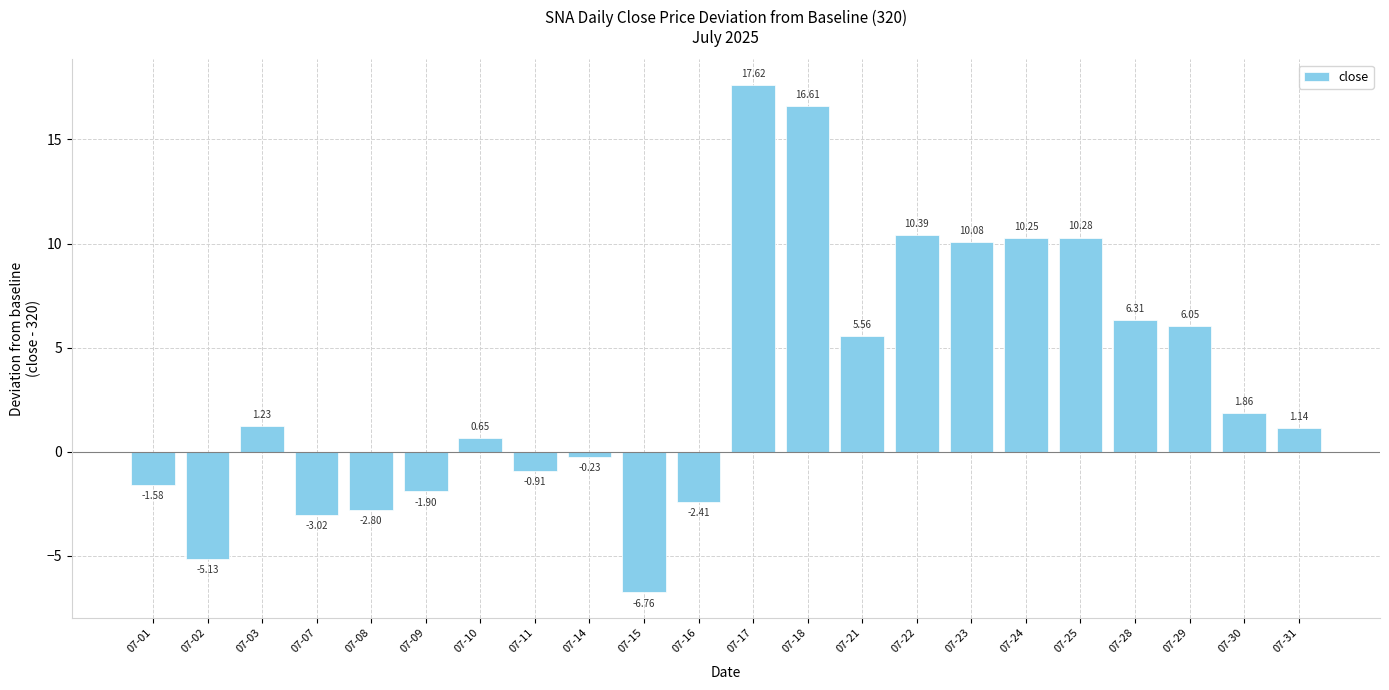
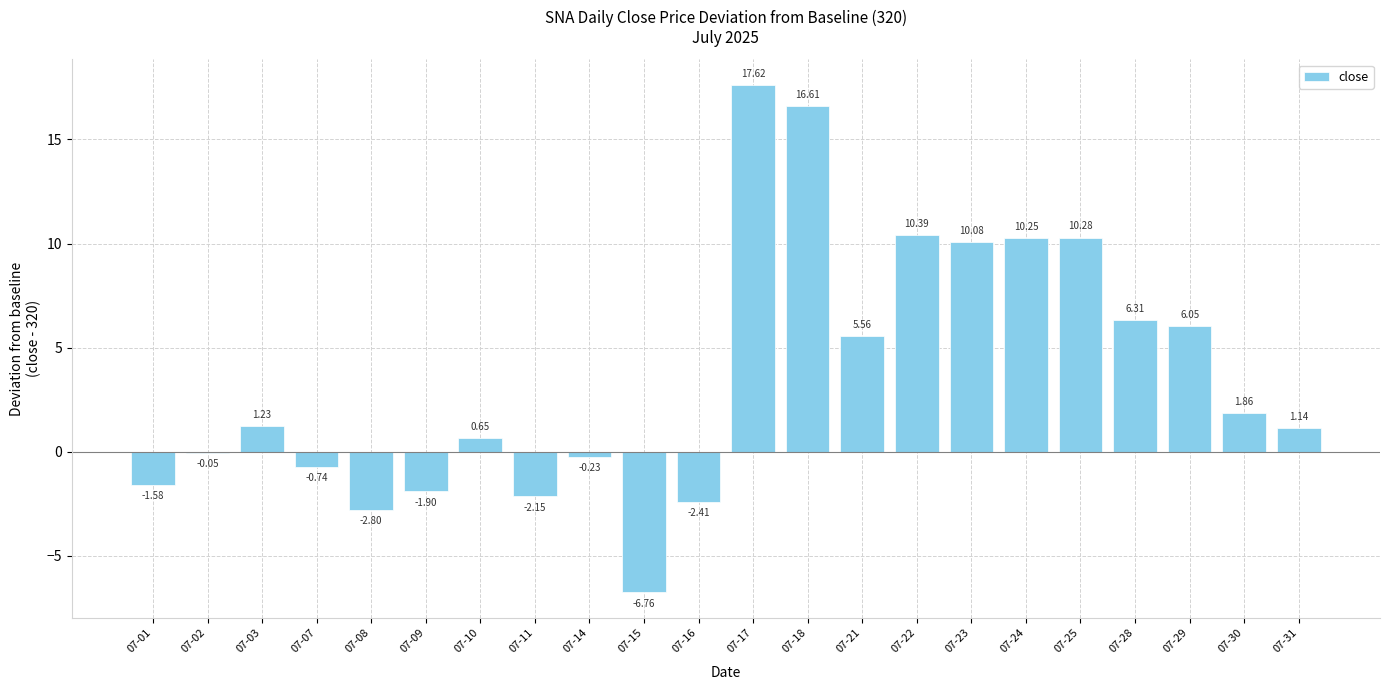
  {
    "07-01": -1.58,
-   "07-02": -5.13,
+   "07-02": -0.05,
    "07-03": 1.23,
-   "07-07": -3.02,
+   "07-07": -0.74,
    "07-08": -2.80,
    "07-09": -1.90,
    "07-10": 0.65,
-   "07-11": -0.91,
+   "07-11": -2.15,
    "07-14": -0.23,
    "07-15": -6.76,
    "07-16": -2.41,
    "07-17": 17.62,
    "07-18": 16.61,
    "07-21": 5.56,
    "07-22": 10.39,
    "07-23": 10.08,
    "07-24": 10.25,
    "07-25": 10.28,
    "07-28": 6.31,
    "07-29": 6.05,
    "07-30": 1.86,
    "07-31": 1.14
  }
